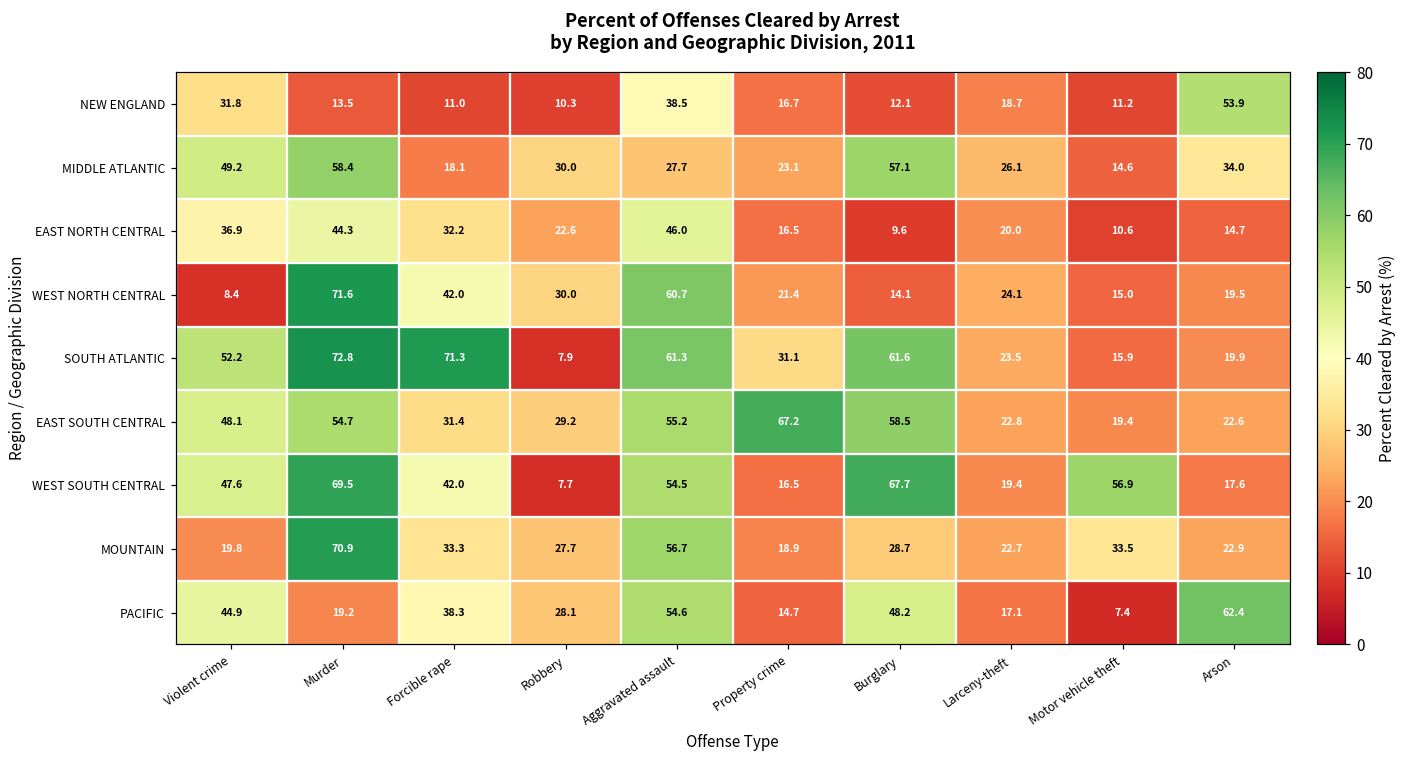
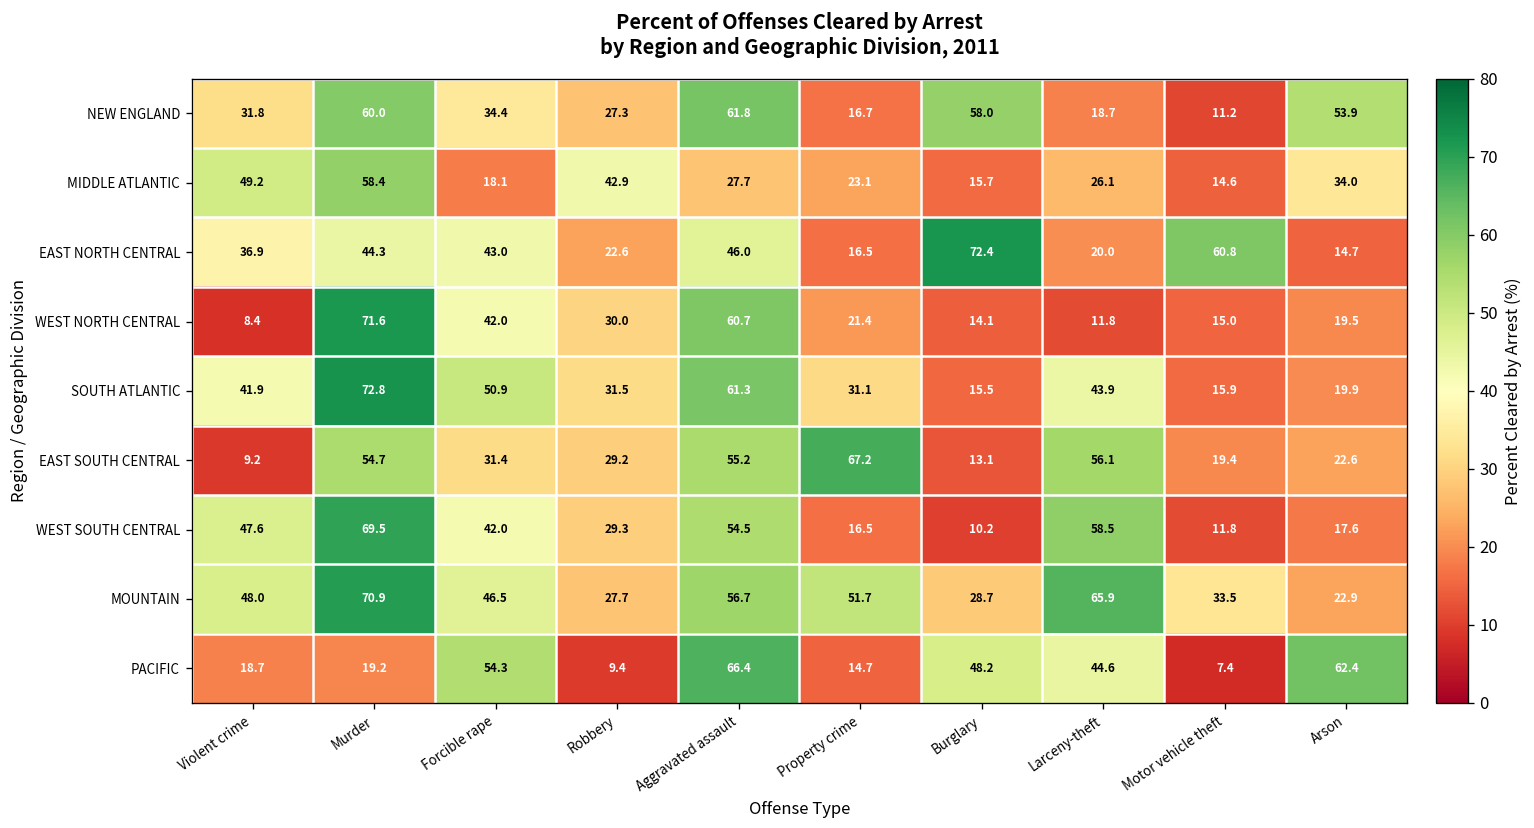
  {
    "NEW ENGLAND": {
      "Violent crime": 31.8,
-     "Murder": 13.5,
-     "Forcible rape": 11.0,
-     "Robbery": 10.3,
-     "Aggravated assault": 38.5,
+     "Murder": 60.0,
+     "Forcible rape": 34.4,
+     "Robbery": 27.3,
+     "Aggravated assault": 61.8,
      "Property crime": 16.7,
-     "Burglary": 12.1,
+     "Burglary": 58.0,
      "Larceny-theft": 18.7,
      "Motor vehicle theft": 11.2,
      "Arson": 53.9
    },
    "MIDDLE ATLANTIC": {
      "Violent crime": 49.2,
      "Murder": 58.4,
      "Forcible rape": 18.1,
-     "Robbery": 30.0,
+     "Robbery": 42.9,
      "Aggravated assault": 27.7,
      "Property crime": 23.1,
-     "Burglary": 57.1,
+     "Burglary": 15.7,
      "Larceny-theft": 26.1,
      "Motor vehicle theft": 14.6,
      "Arson": 34.0
    },
    "EAST NORTH CENTRAL": {
      "Violent crime": 36.9,
      "Murder": 44.3,
-     "Forcible rape": 32.2,
+     "Forcible rape": 43.0,
      "Robbery": 22.6,
      "Aggravated assault": 46.0,
      "Property crime": 16.5,
-     "Burglary": 9.6,
+     "Burglary": 72.4,
      "Larceny-theft": 20.0,
-     "Motor vehicle theft": 10.6,
+     "Motor vehicle theft": 60.8,
      "Arson": 14.7
    },
    "WEST NORTH CENTRAL": {
      "Violent crime": 8.4,
      "Murder": 71.6,
      "Forcible rape": 42.0,
      "Robbery": 30.0,
      "Aggravated assault": 60.7,
      "Property crime": 21.4,
      "Burglary": 14.1,
-     "Larceny-theft": 24.1,
+     "Larceny-theft": 11.8,
      "Motor vehicle theft": 15.0,
      "Arson": 19.5
    },
    "SOUTH ATLANTIC": {
-     "Violent crime": 52.2,
+     "Violent crime": 41.9,
      "Murder": 72.8,
-     "Forcible rape": 71.3,
-     "Robbery": 7.9,
+     "Forcible rape": 50.9,
+     "Robbery": 31.5,
      "Aggravated assault": 61.3,
      "Property crime": 31.1,
-     "Burglary": 61.6,
-     "Larceny-theft": 23.5,
+     "Burglary": 15.5,
+     "Larceny-theft": 43.9,
      "Motor vehicle theft": 15.9,
      "Arson": 19.9
    },
    "EAST SOUTH CENTRAL": {
-     "Violent crime": 48.1,
+     "Violent crime": 9.2,
      "Murder": 54.7,
      "Forcible rape": 31.4,
      "Robbery": 29.2,
      "Aggravated assault": 55.2,
      "Property crime": 67.2,
-     "Burglary": 58.5,
-     "Larceny-theft": 22.8,
+     "Burglary": 13.1,
+     "Larceny-theft": 56.1,
      "Motor vehicle theft": 19.4,
      "Arson": 22.6
    },
    "WEST SOUTH CENTRAL": {
      "Violent crime": 47.6,
      "Murder": 69.5,
      "Forcible rape": 42.0,
-     "Robbery": 7.7,
+     "Robbery": 29.3,
      "Aggravated assault": 54.5,
      "Property crime": 16.5,
-     "Burglary": 67.7,
-     "Larceny-theft": 19.4,
-     "Motor vehicle theft": 56.9,
+     "Burglary": 10.2,
+     "Larceny-theft": 58.5,
+     "Motor vehicle theft": 11.8,
      "Arson": 17.6
    },
    "MOUNTAIN": {
-     "Violent crime": 19.8,
+     "Violent crime": 48.0,
      "Murder": 70.9,
-     "Forcible rape": 33.3,
+     "Forcible rape": 46.5,
      "Robbery": 27.7,
      "Aggravated assault": 56.7,
-     "Property crime": 18.9,
+     "Property crime": 51.7,
      "Burglary": 28.7,
-     "Larceny-theft": 22.7,
+     "Larceny-theft": 65.9,
      "Motor vehicle theft": 33.5,
      "Arson": 22.9
    },
    "PACIFIC": {
-     "Violent crime": 44.9,
+     "Violent crime": 18.7,
      "Murder": 19.2,
-     "Forcible rape": 38.3,
-     "Robbery": 28.1,
-     "Aggravated assault": 54.6,
+     "Forcible rape": 54.3,
+     "Robbery": 9.4,
+     "Aggravated assault": 66.4,
      "Property crime": 14.7,
      "Burglary": 48.2,
-     "Larceny-theft": 17.1,
+     "Larceny-theft": 44.6,
      "Motor vehicle theft": 7.4,
      "Arson": 62.4
    }
  }
